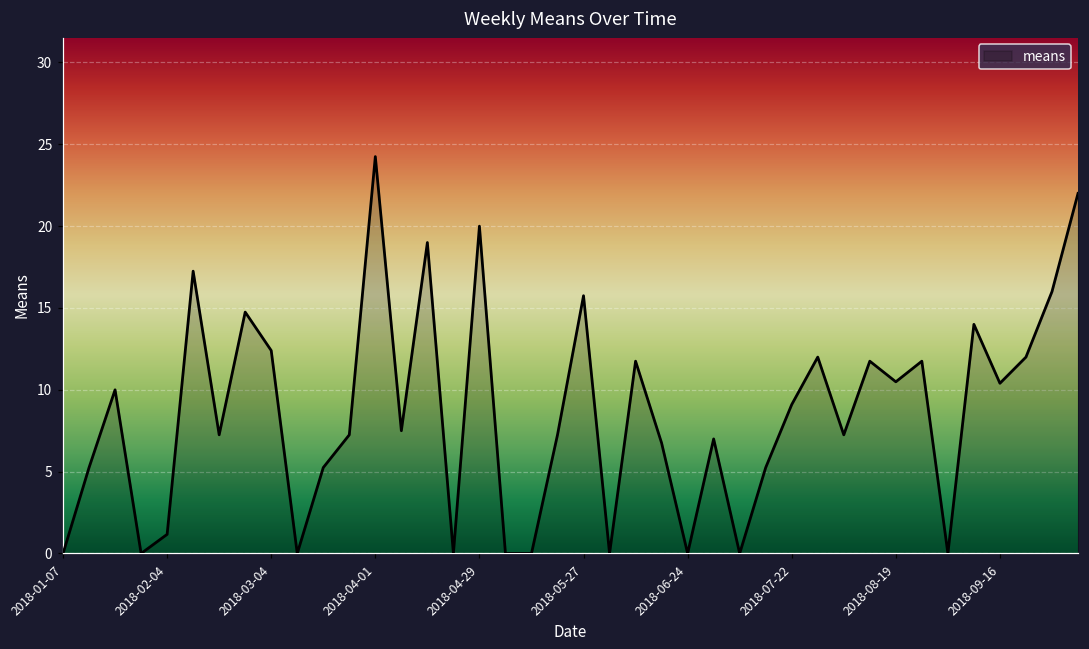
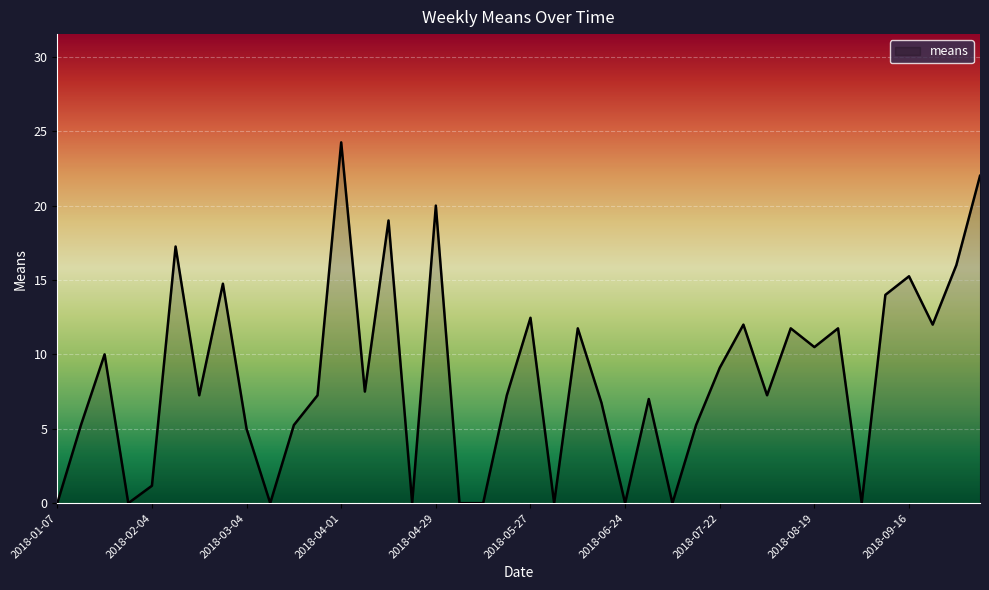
  {
    "2018-01-07": 0.0,
    "2018-02-04": 1.2,
-   "2018-03-04": 12.4,
+   "2018-03-04": 5.0,
    "2018-04-01": 24.3,
    "2018-04-29": 20.0,
-   "2018-05-27": 15.8,
+   "2018-05-27": 12.5,
    "2018-06-24": 0.0,
    "2018-07-22": 9.1,
    "2018-08-19": 10.5,
-   "2018-09-16": 10.4
+   "2018-09-16": 15.3
  }
